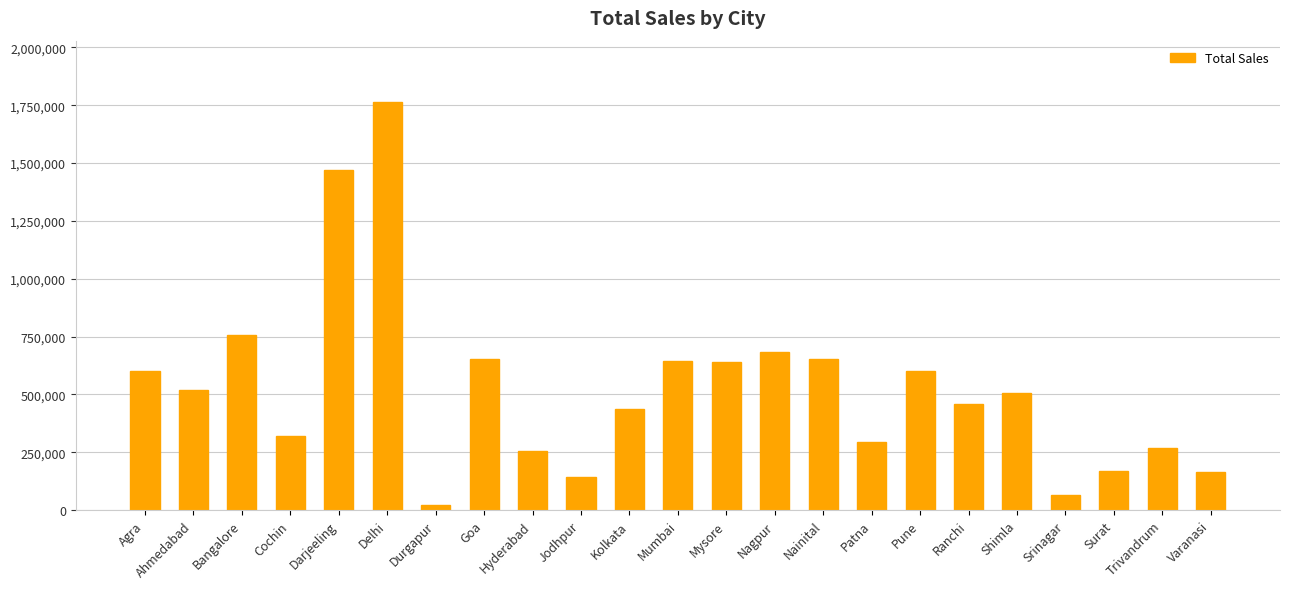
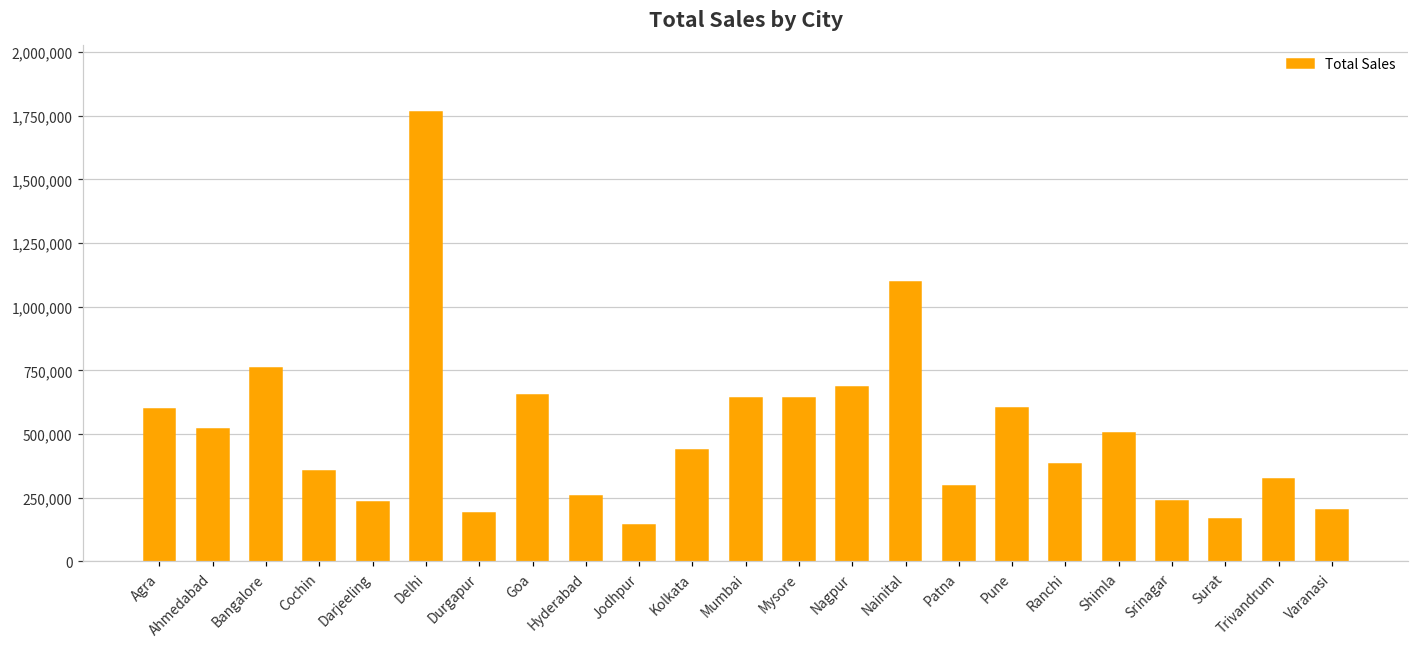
  {
    "Agra": "600,000",
    "Ahmedabad": "520,000",
    "Bangalore": "760,000",
-   "Cochin": "320,000",
-   "Darjeeling": "1,470,000",
+   "Cochin": "360,000",
+   "Darjeeling": "230,000",
    "Delhi": "1,760,000",
-   "Durgapur": "20,000",
+   "Durgapur": "190,000",
    "Goa": "650,000",
    "Hyderabad": "260,000",
    "Jodhpur": "140,000",
    "Kolkata": "440,000",
    "Mumbai": "640,000",
    "Mysore": "640,000",
    "Nagpur": "680,000",
-   "Nainital": "660,000",
+   "Nainital": "1,100,000",
    "Patna": "300,000",
    "Pune": "600,000",
-   "Ranchi": "460,000",
+   "Ranchi": "380,000",
    "Shimla": "500,000",
-   "Srinagar": "60,000",
+   "Srinagar": "230,000",
    "Surat": "170,000",
-   "Trivandrum": "270,000",
-   "Varanasi": "170,000"
+   "Trivandrum": "320,000",
+   "Varanasi": "200,000"
  }
